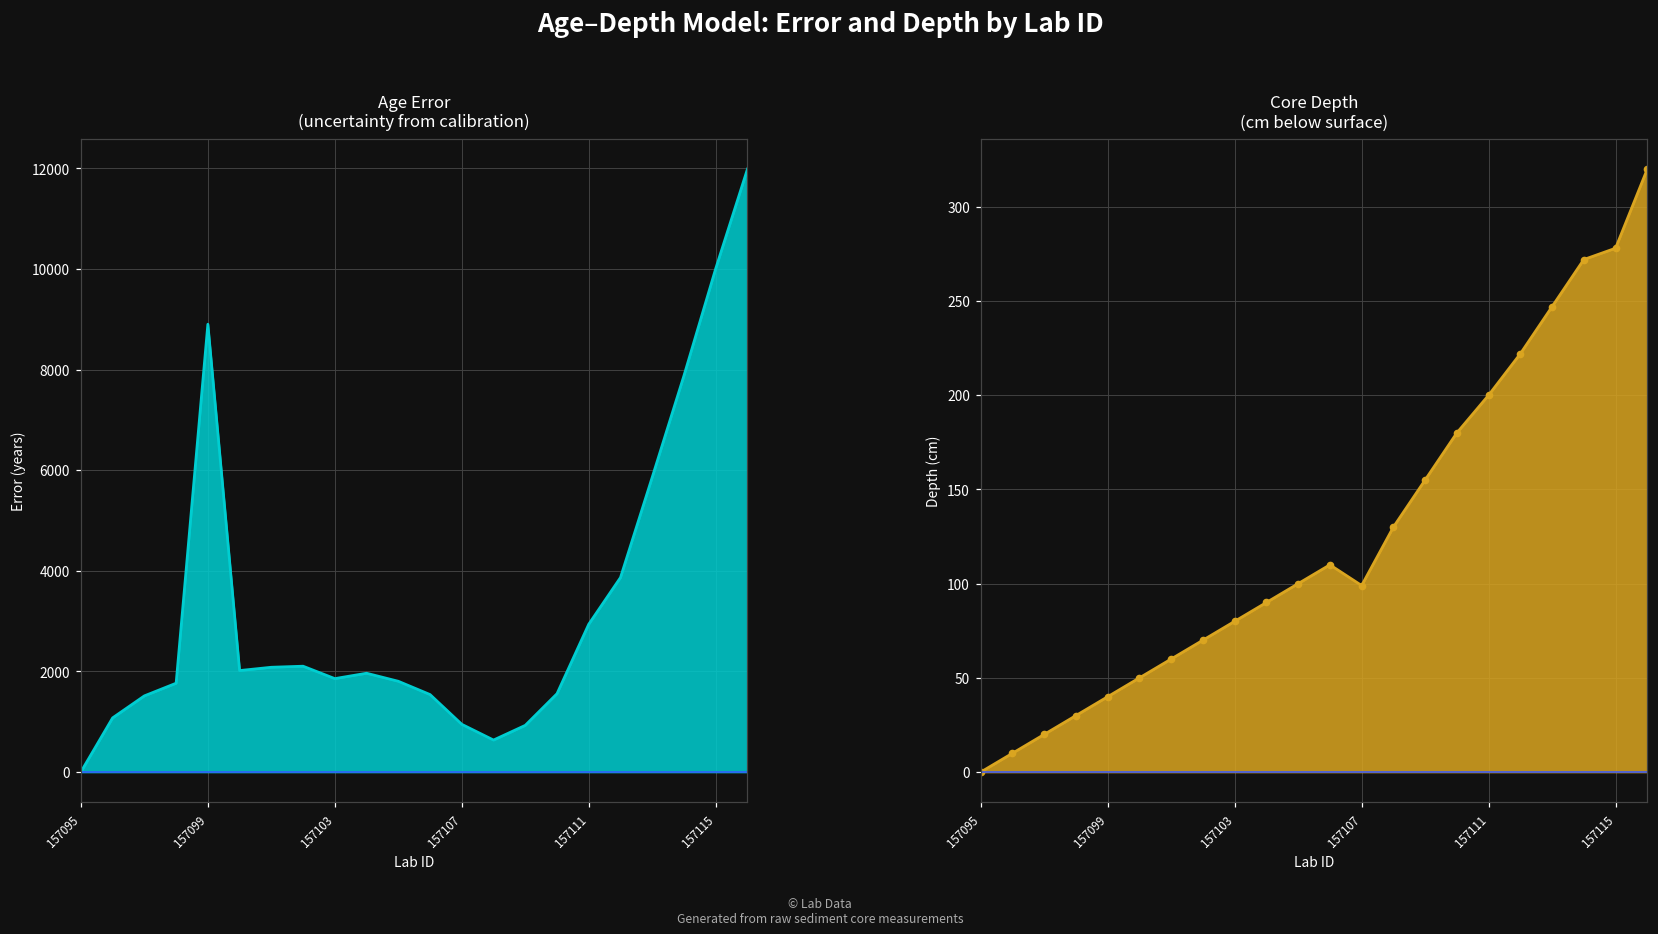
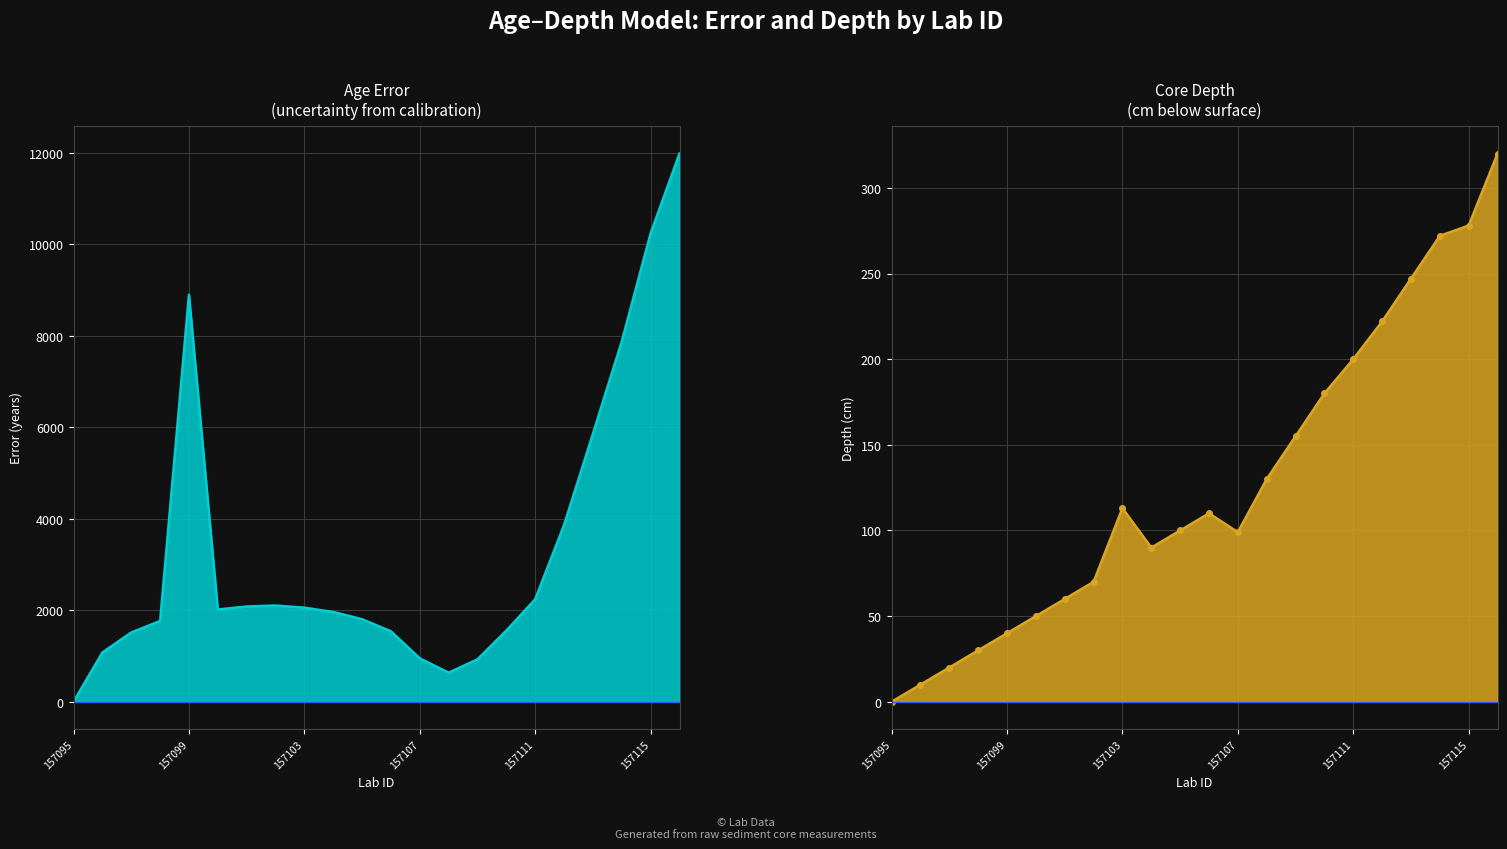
  {
    "Age Error (uncertainty from calibration)": {
      "157095": 0,
      "157099": 8900,
-     "157103": 1900,
+     "157103": 2100,
      "157107": 900,
-     "157111": 2900,
-     "157115": 10000
+     "157111": 2200,
+     "157115": 10200
    },
    "Core Depth (cm below surface)": {
      "157095": 0,
      "157099": 40,
-     "157103": 80,
+     "157103": 113,
      "157107": 99,
      "157111": 200,
      "157115": 278
    }
  }
